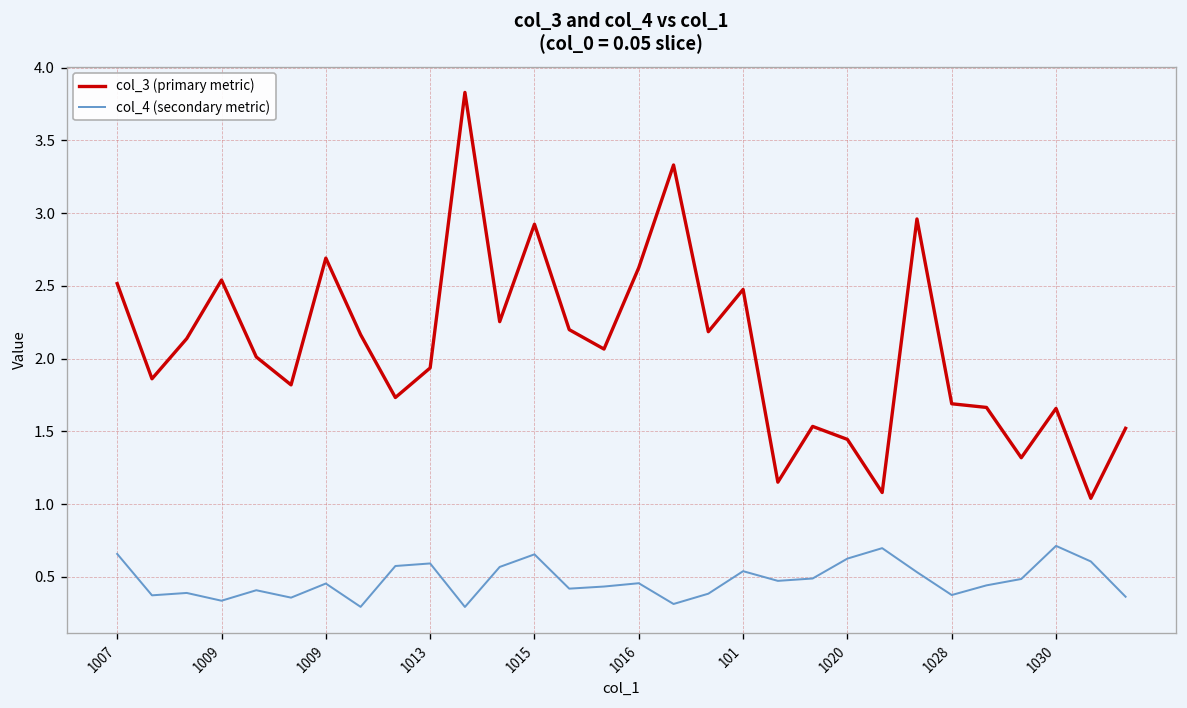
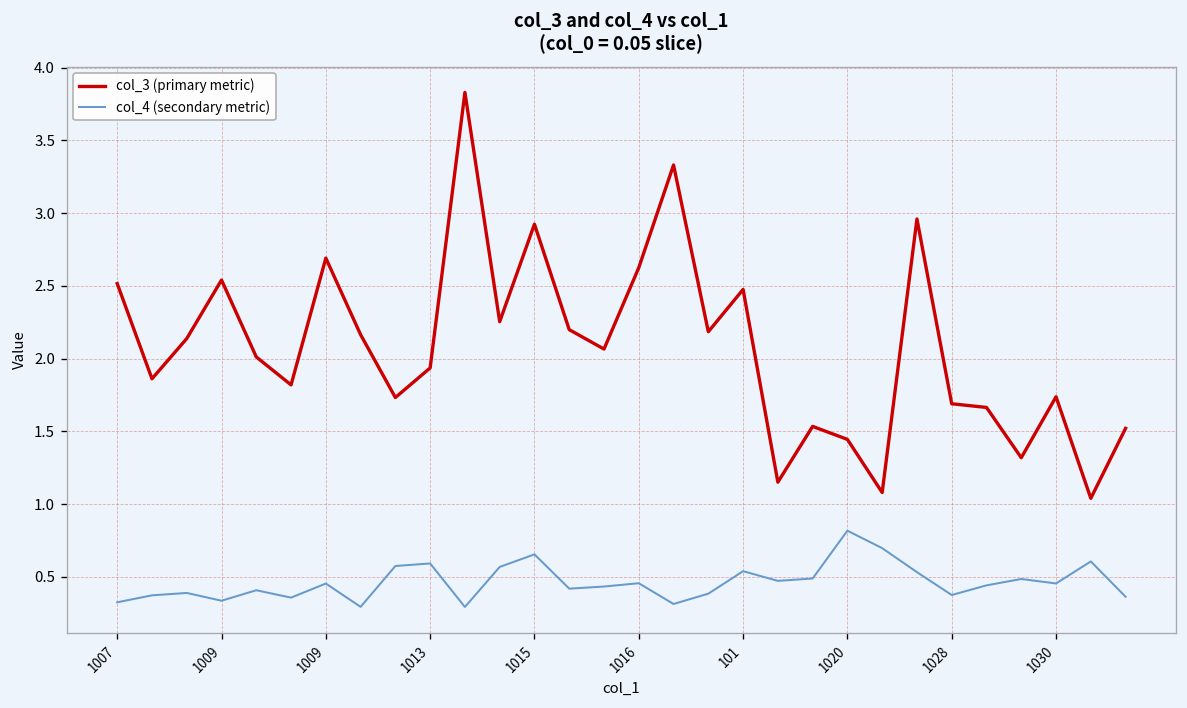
  {
    "col_3 (primary metric)": {
      "1007": 2.52,
      "1013": 1.94,
      "1015": 2.92,
      "1016": 2.63,
      "101": 2.48,
      "1020": 1.44,
      "1028": 1.69,
-     "1030": 1.66
+     "1030": 1.74
    },
    "col_4 (secondary metric)": {
-     "1007": 0.66,
+     "1007": 0.32,
      "1013": 0.59,
      "1015": 0.65,
      "1016": 0.46,
      "101": 0.54,
-     "1020": 0.63,
+     "1020": 0.82,
      "1028": 0.38,
-     "1030": 0.71
+     "1030": 0.45
    }
  }
